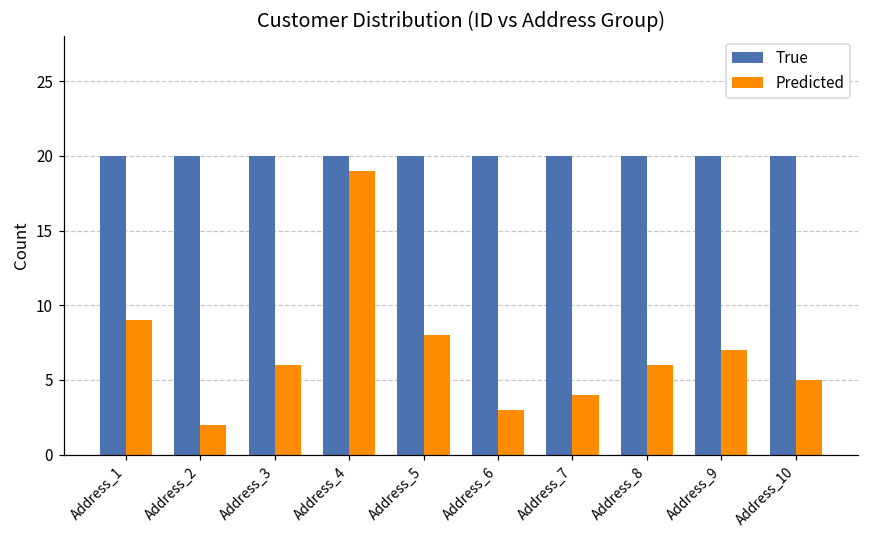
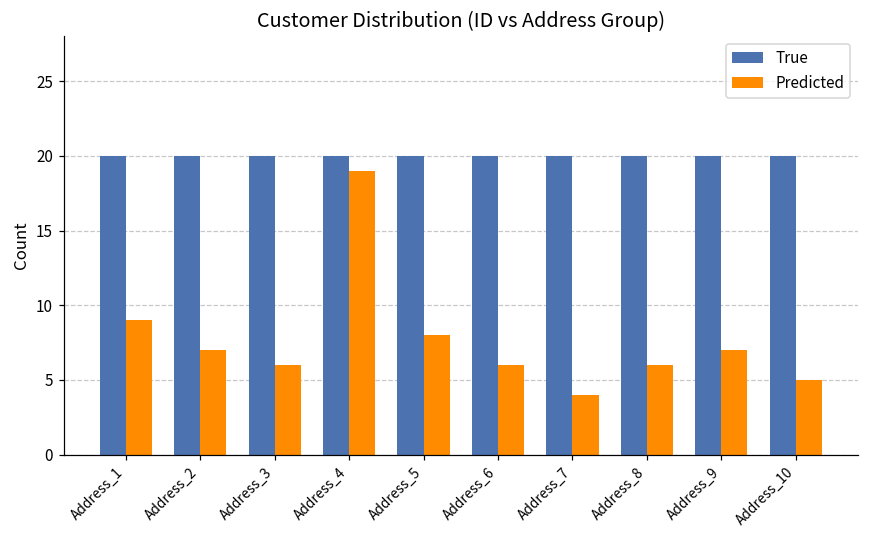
  {
    "True": {
      "Address_1": 20,
      "Address_2": 20,
      "Address_3": 20,
      "Address_4": 20,
      "Address_5": 20,
      "Address_6": 20,
      "Address_7": 20,
      "Address_8": 20,
      "Address_9": 20,
      "Address_10": 20
    },
    "Predicted": {
      "Address_1": 9,
-     "Address_2": 2,
+     "Address_2": 7,
      "Address_3": 6,
      "Address_4": 19,
      "Address_5": 8,
-     "Address_6": 3,
+     "Address_6": 6,
      "Address_7": 4,
      "Address_8": 6,
      "Address_9": 7,
      "Address_10": 5
    }
  }
